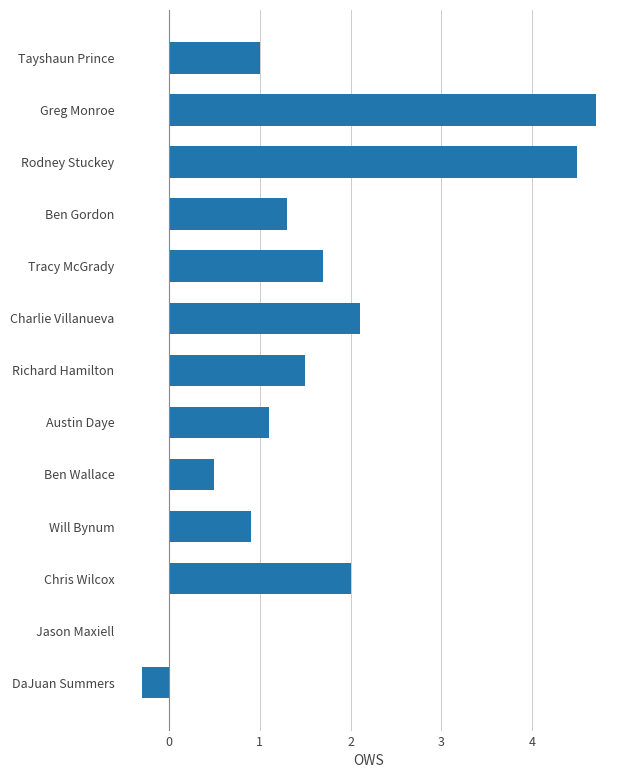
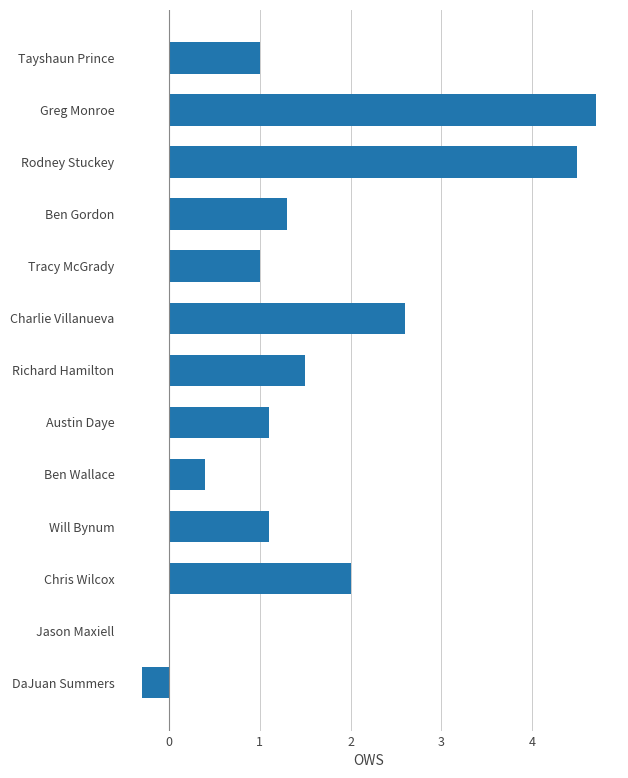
  {
    "Tayshaun Prince": 1.0,
    "Greg Monroe": 4.7,
    "Rodney Stuckey": 4.5,
    "Ben Gordon": 1.3,
-   "Tracy McGrady": 1.7,
-   "Charlie Villanueva": 2.1,
+   "Tracy McGrady": 1.0,
+   "Charlie Villanueva": 2.6,
    "Richard Hamilton": 1.5,
    "Austin Daye": 1.1,
-   "Ben Wallace": 0.5,
-   "Will Bynum": 0.9,
+   "Ben Wallace": 0.4,
+   "Will Bynum": 1.1,
    "Chris Wilcox": 2.0,
    "Jason Maxiell": 0.0,
    "DaJuan Summers": -0.3
  }
